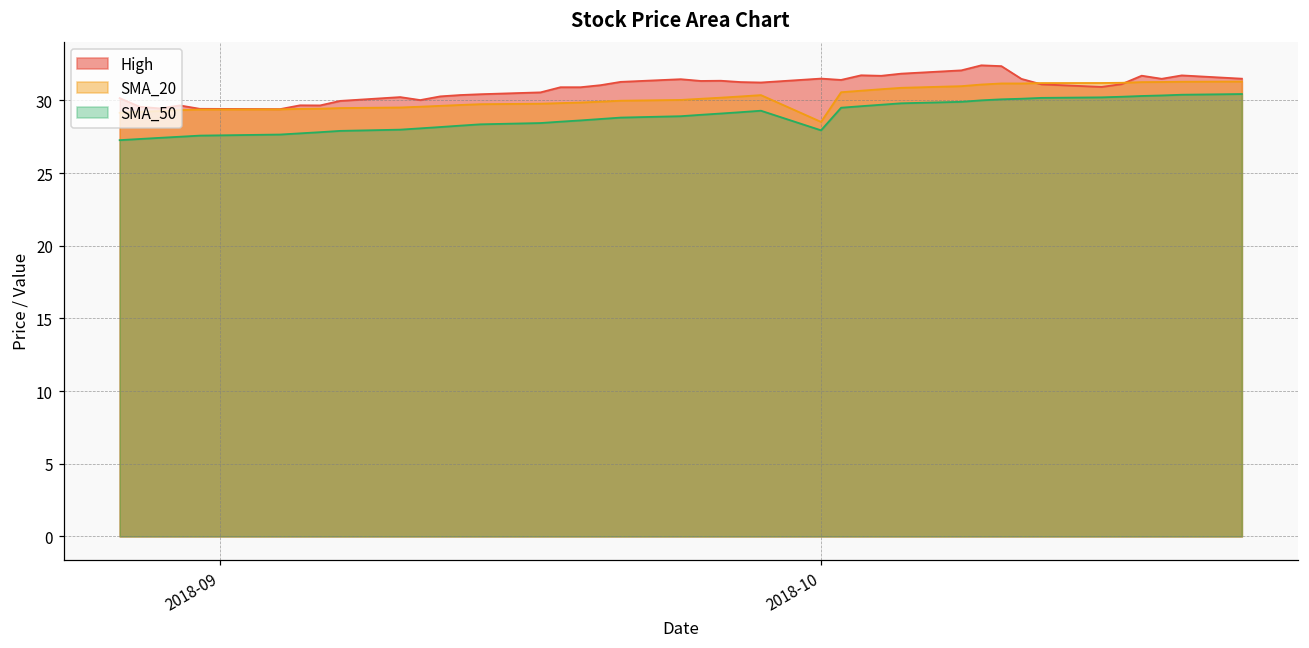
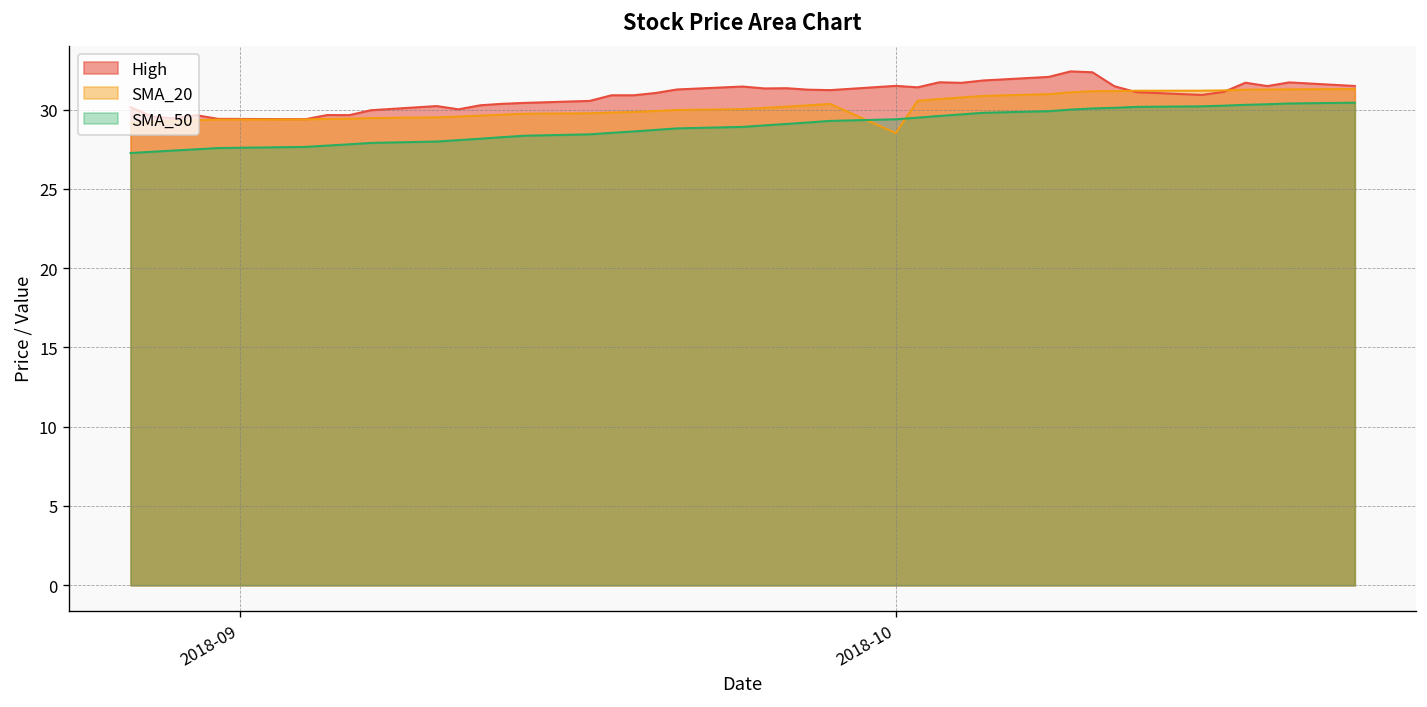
  {
    "High": {
      "2018-10": 31.5
    },
    "SMA_20": {
      "2018-10": 28.5
    },
    "SMA_50": {
-     "2018-10": 27.9
+     "2018-10": 29.4
    }
  }
